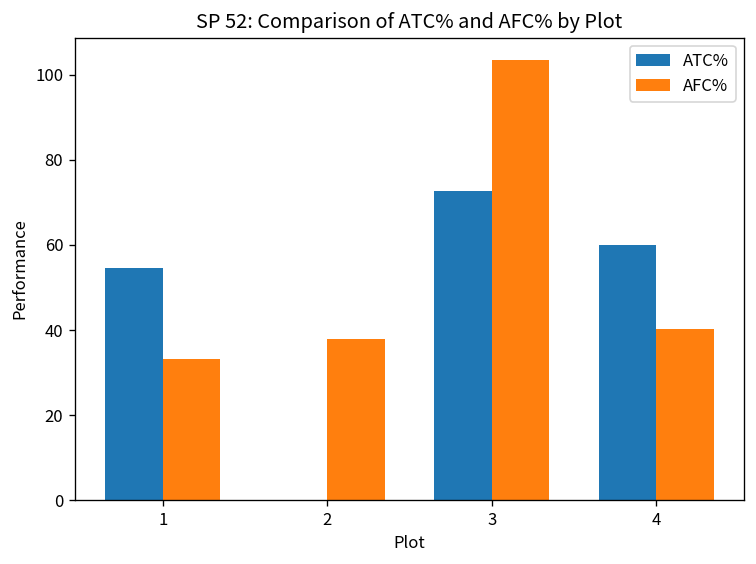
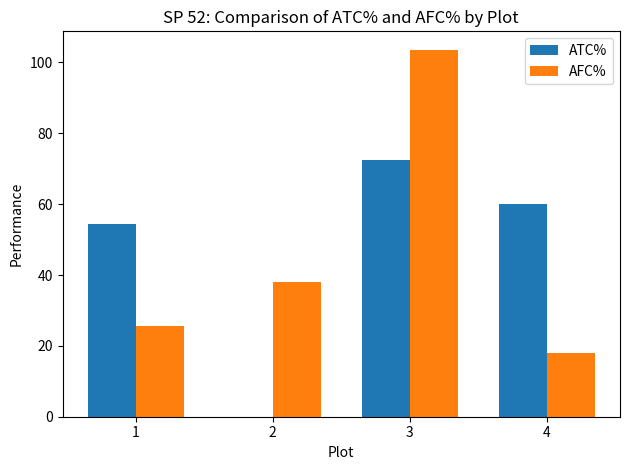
  {
    "ATC%": {
      "1": 55,
      "2": 0,
      "3": 73,
      "4": 60
    },
    "AFC%": {
-     "1": 33,
+     "1": 26,
      "2": 38,
      "3": 104,
-     "4": 40
+     "4": 18
    }
  }
